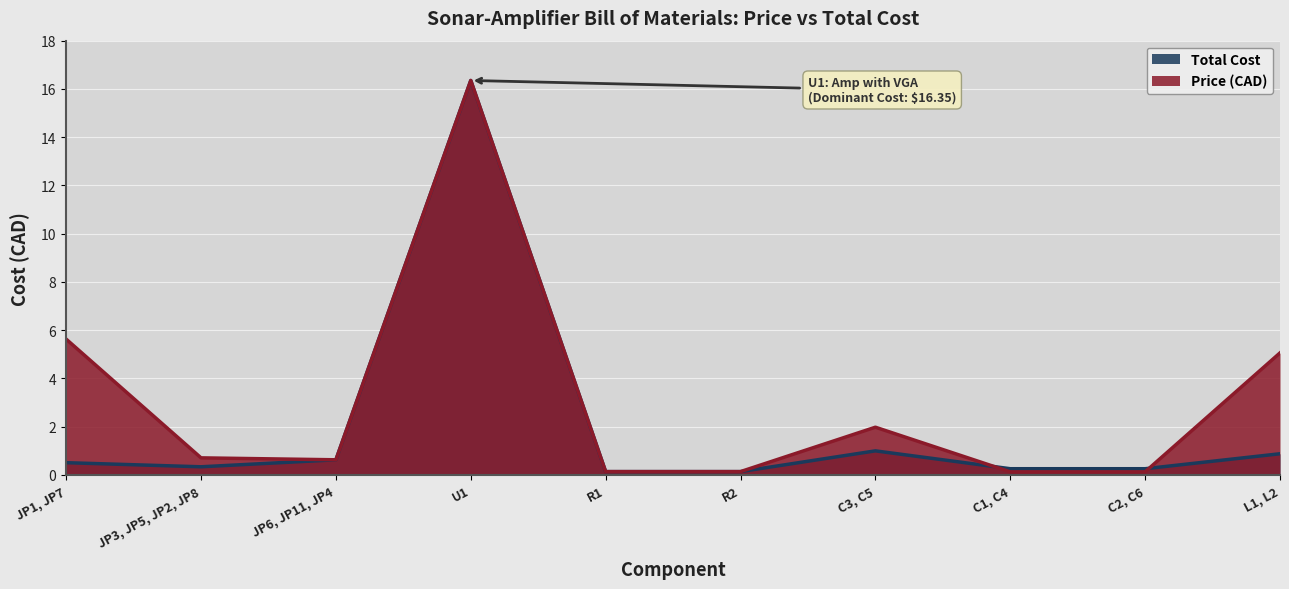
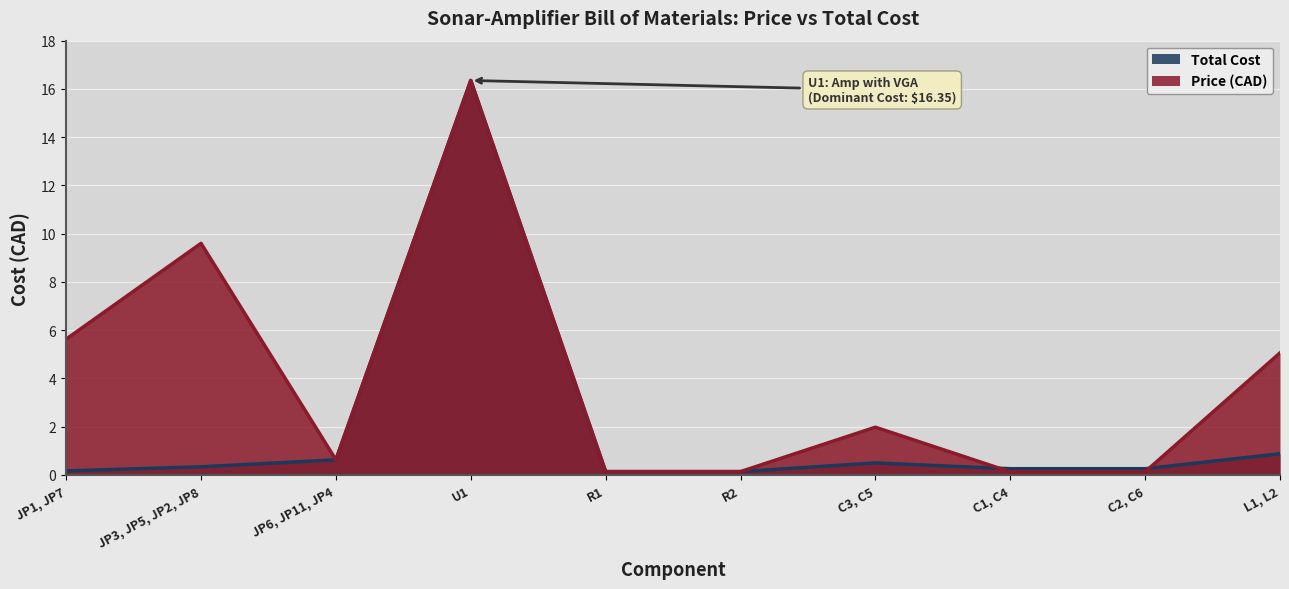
  {
    "Total Cost": {
-     "JP1, JP7": 0.5,
+     "JP1, JP7": 0.2,
      "JP3, JP5, JP2, JP8": 0.3,
-     "C3, C5": 1.0,
+     "C3, C5": 0.5,
      "C1, C4": 0.3,
      "C2, C6": 0.3,
      "L1, L2": 0.9
    },
    "Price (CAD)": {
      "JP1, JP7": 5.6,
-     "JP3, JP5, JP2, JP8": 0.7,
+     "JP3, JP5, JP2, JP8": 9.6,
      "C3, C5": 2.0,
      "C1, C4": 0.1,
      "C2, C6": 0.1,
      "L1, L2": 5.1
    }
  }
